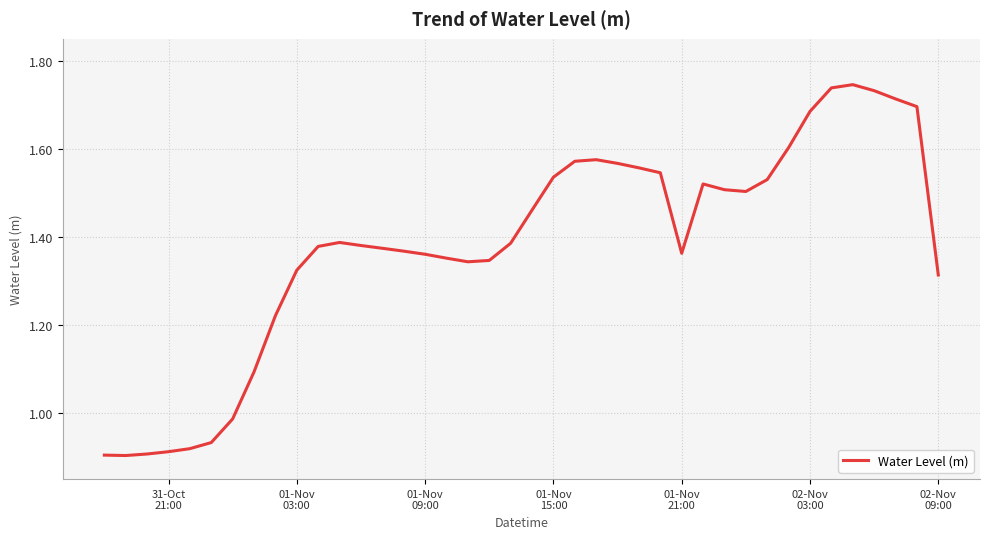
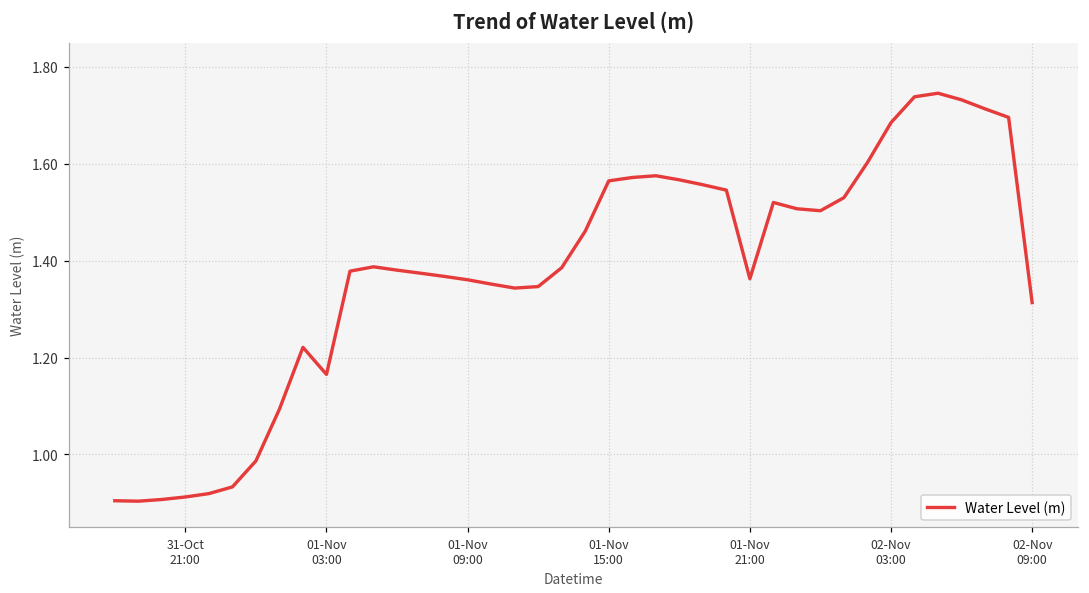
  {
    "31-Oct 21:00": 0.91,
-   "01-Nov 03:00": 1.32,
+   "01-Nov 03:00": 1.17,
    "01-Nov 09:00": 1.36,
-   "01-Nov 15:00": 1.54,
+   "01-Nov 15:00": 1.56,
    "01-Nov 21:00": 1.36,
    "02-Nov 03:00": 1.68,
    "02-Nov 09:00": 1.31
  }
